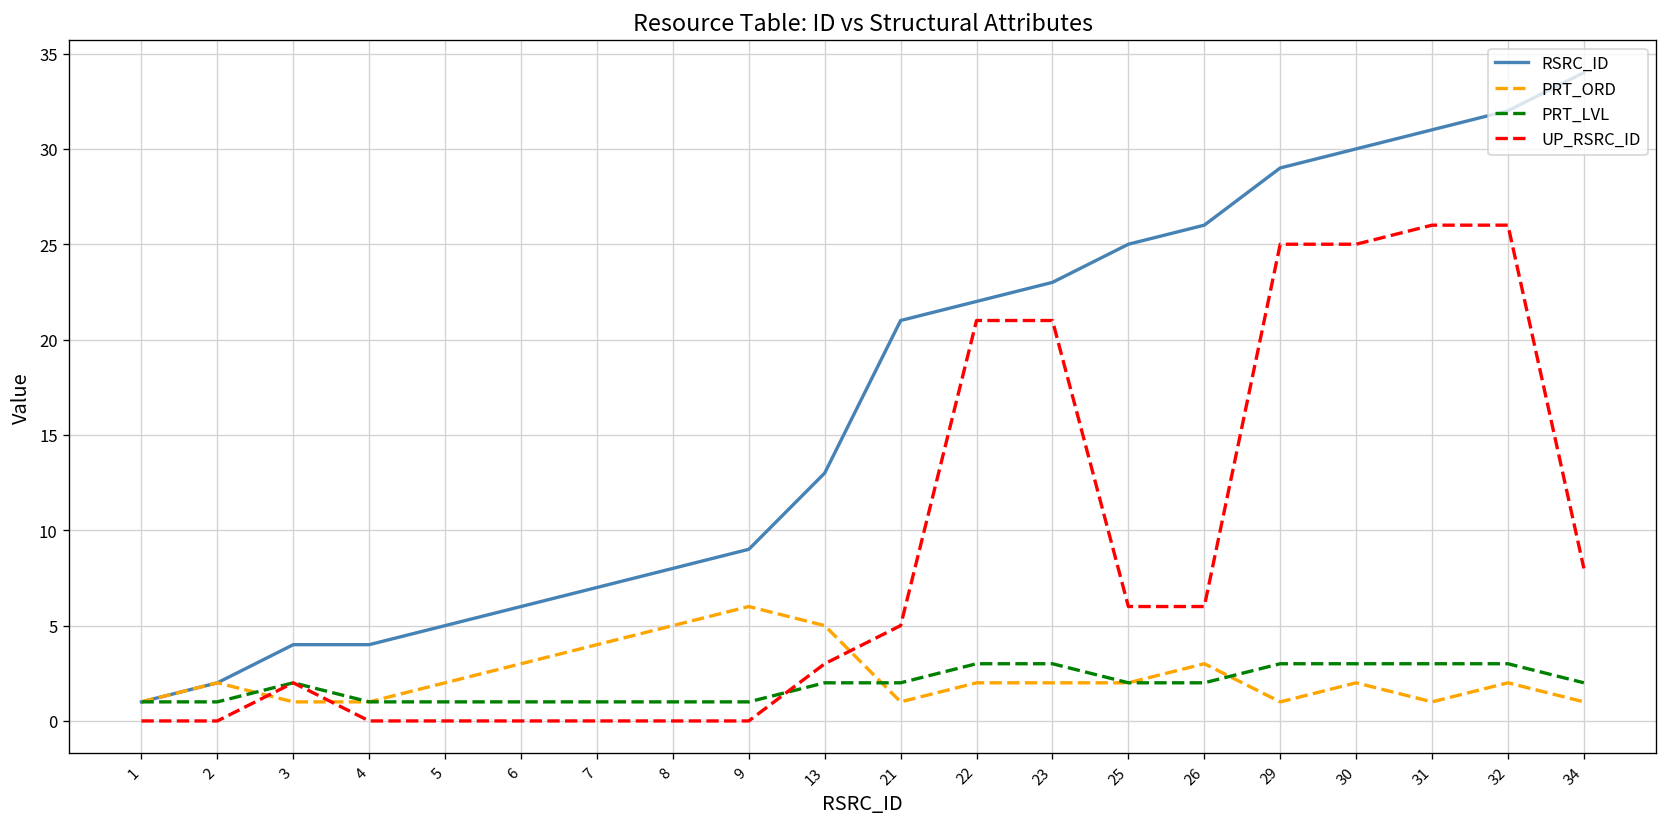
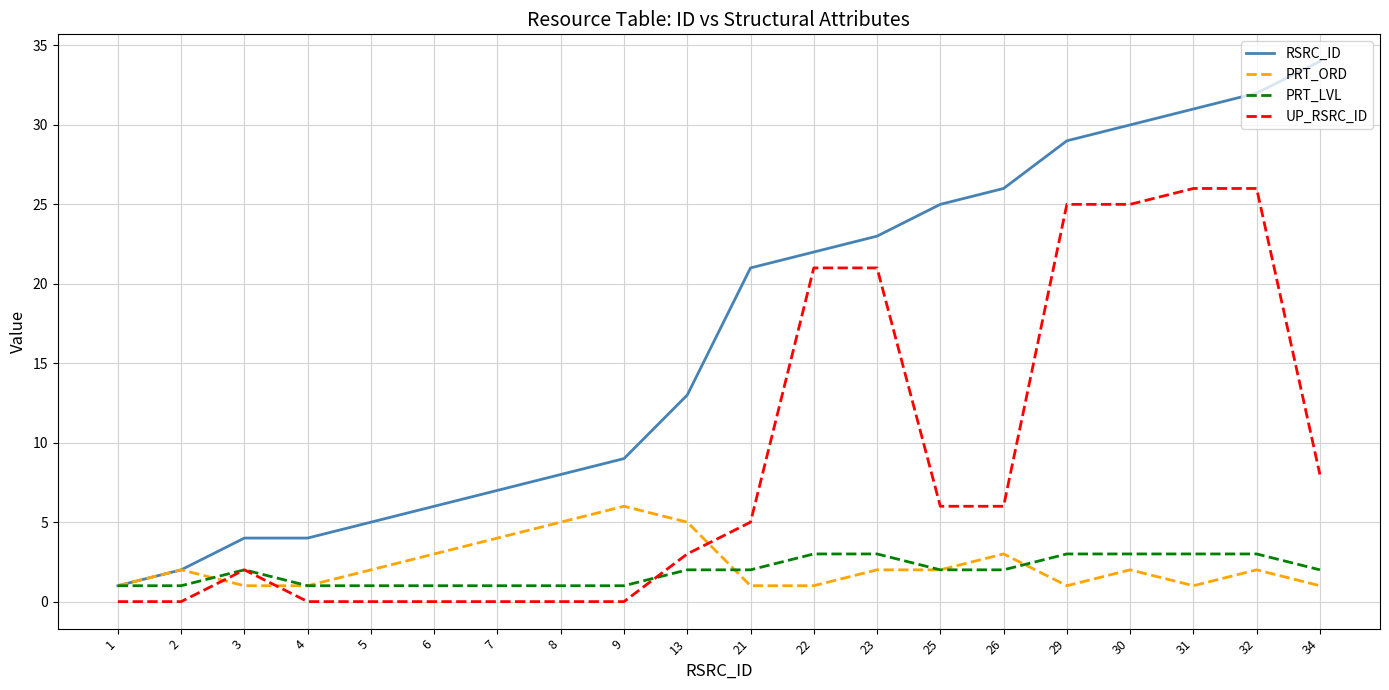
  {
    "RSRC_ID": {
      "3": 4,
      "4": 4,
      "5": 5,
      "6": 6,
      "7": 7,
      "8": 8,
      "9": 9,
      "13": 13,
      "21": 21,
      "22": 22,
      "23": 23,
      "25": 25,
      "26": 26,
      "29": 29,
      "30": 30,
      "31": 31
    },
    "PRT_ORD": {
      "3": 1,
      "5": 2,
      "6": 3,
      "7": 4,
      "8": 5,
      "9": 6,
      "13": 5,
      "21": 1,
-     "22": 2,
+     "22": 1,
      "23": 2,
      "26": 3,
      "29": 1,
      "30": 2,
      "31": 1,
      "32": 2,
      "34": 1
    },
    "PRT_LVL": {
      "2": 1,
      "5": 1,
      "6": 1,
      "7": 1,
      "8": 1,
      "9": 1,
      "13": 2,
      "21": 2,
      "22": 3,
      "23": 3,
      "26": 2,
      "29": 3,
      "30": 3,
      "31": 3,
      "32": 3,
      "34": 2
    },
    "UP_RSRC_ID": {
      "1": 0,
      "2": 0,
      "4": 0,
      "5": 0,
      "6": 0,
      "7": 0,
      "8": 0,
      "9": 0,
      "13": 3,
      "21": 5,
      "22": 21,
      "23": 21,
      "25": 6,
      "26": 6,
      "29": 25,
      "30": 25,
      "31": 26,
      "32": 26,
      "34": 8
    }
  }
